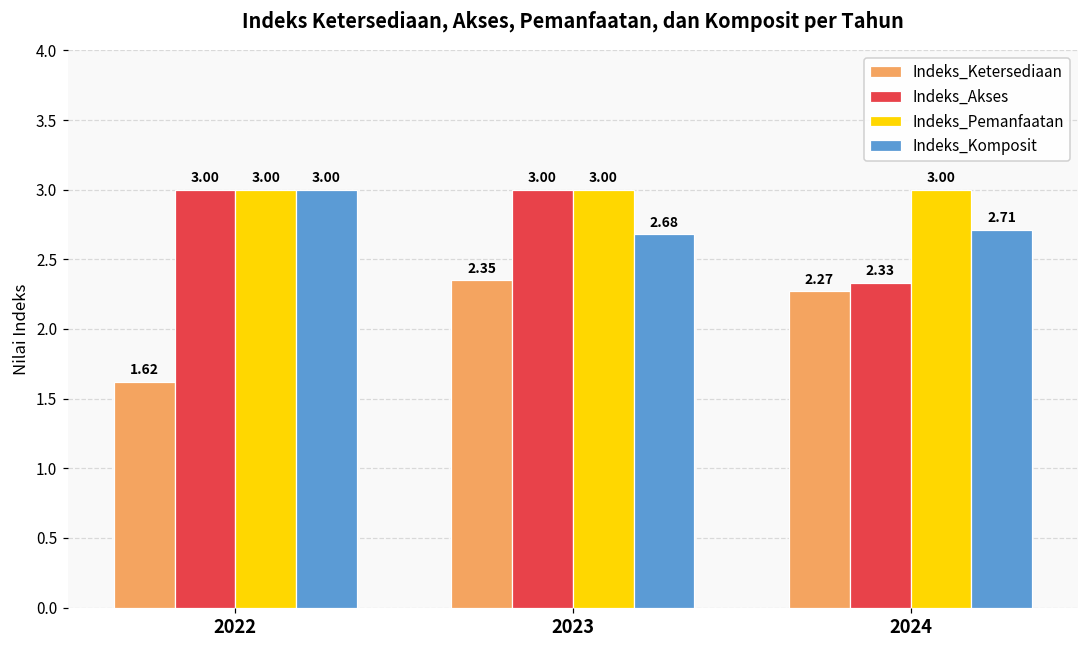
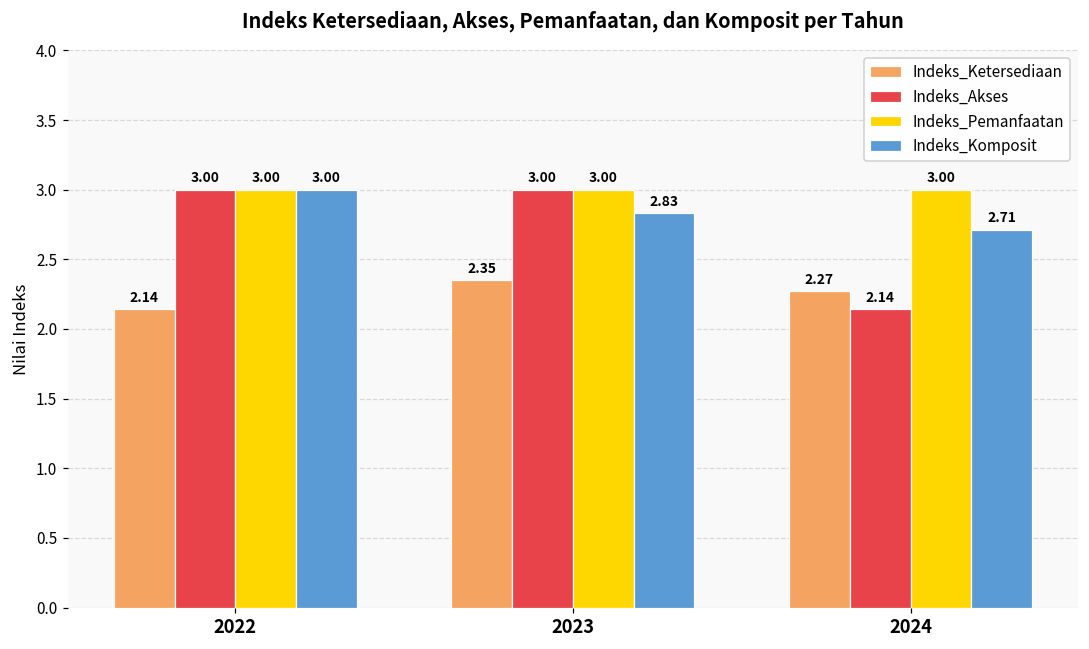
  {
    "Indeks_Ketersediaan": {
-     "2022": 1.62,
+     "2022": 2.14,
      "2023": 2.35,
      "2024": 2.27
    },
    "Indeks_Akses": {
      "2022": 3.00,
      "2023": 3.00,
-     "2024": 2.33
+     "2024": 2.14
    },
    "Indeks_Pemanfaatan": {
      "2022": 3.00,
      "2023": 3.00,
      "2024": 3.00
    },
    "Indeks_Komposit": {
      "2022": 3.00,
-     "2023": 2.68,
+     "2023": 2.83,
      "2024": 2.71
    }
  }
